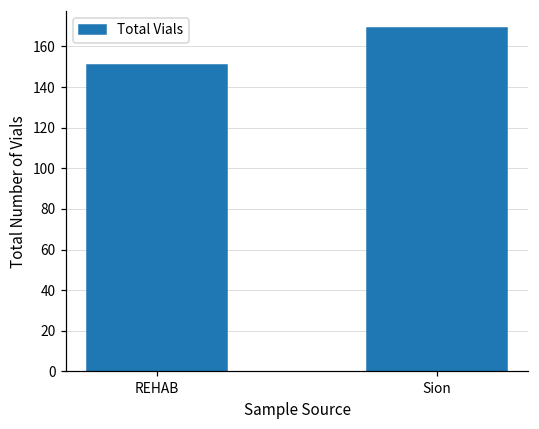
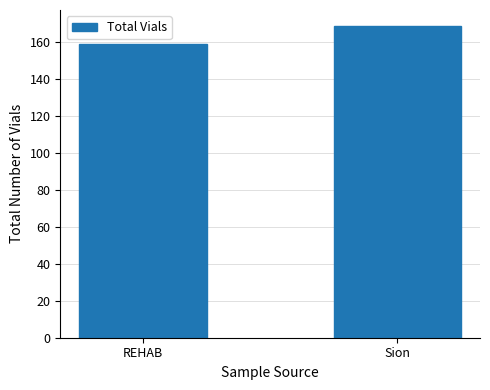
  {
-   "REHAB": 151,
+   "REHAB": 159,
    "Sion": 169
  }
